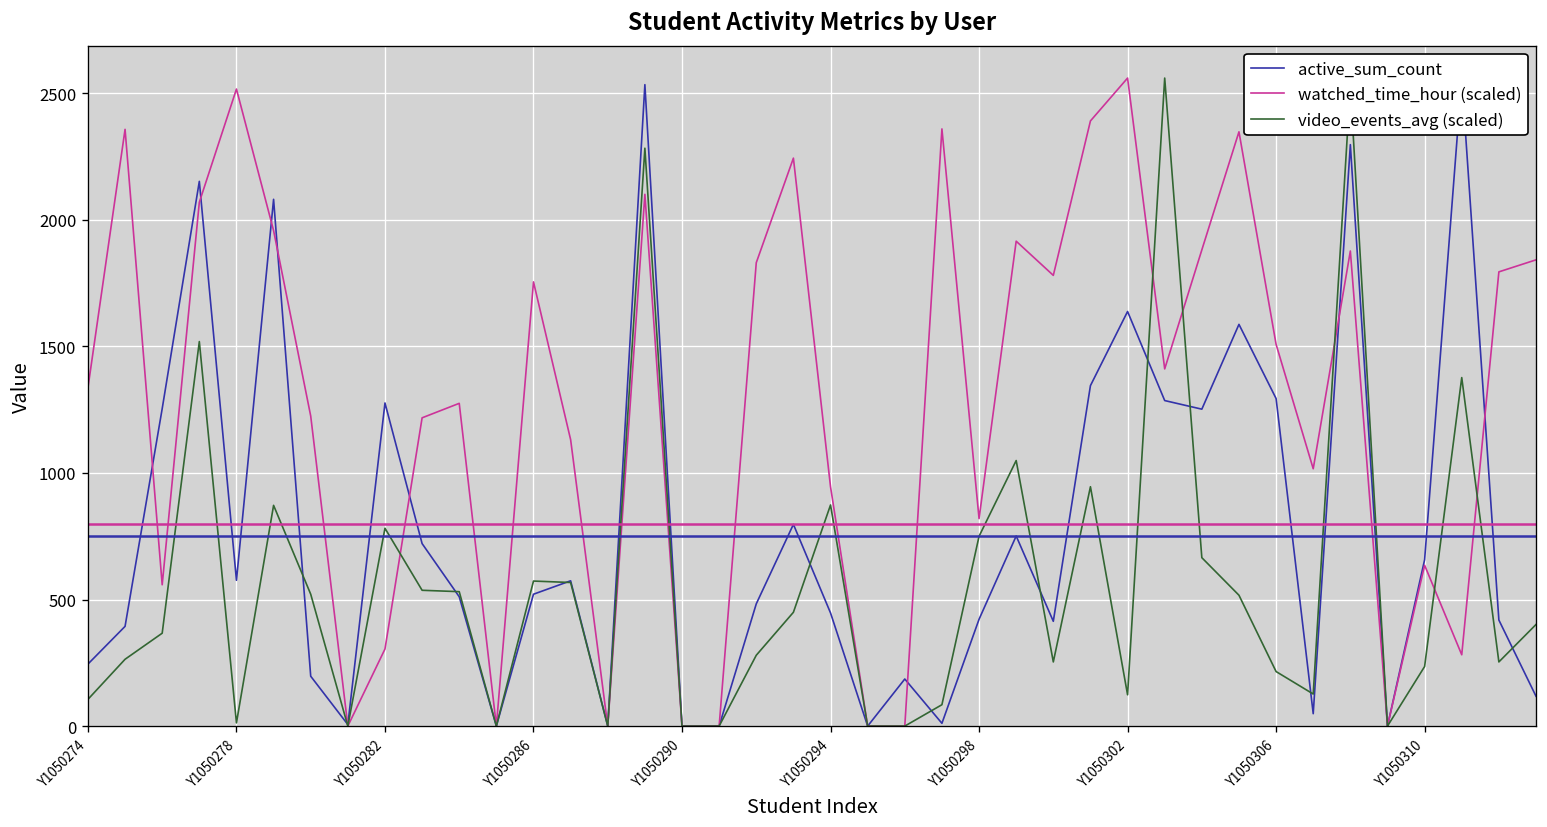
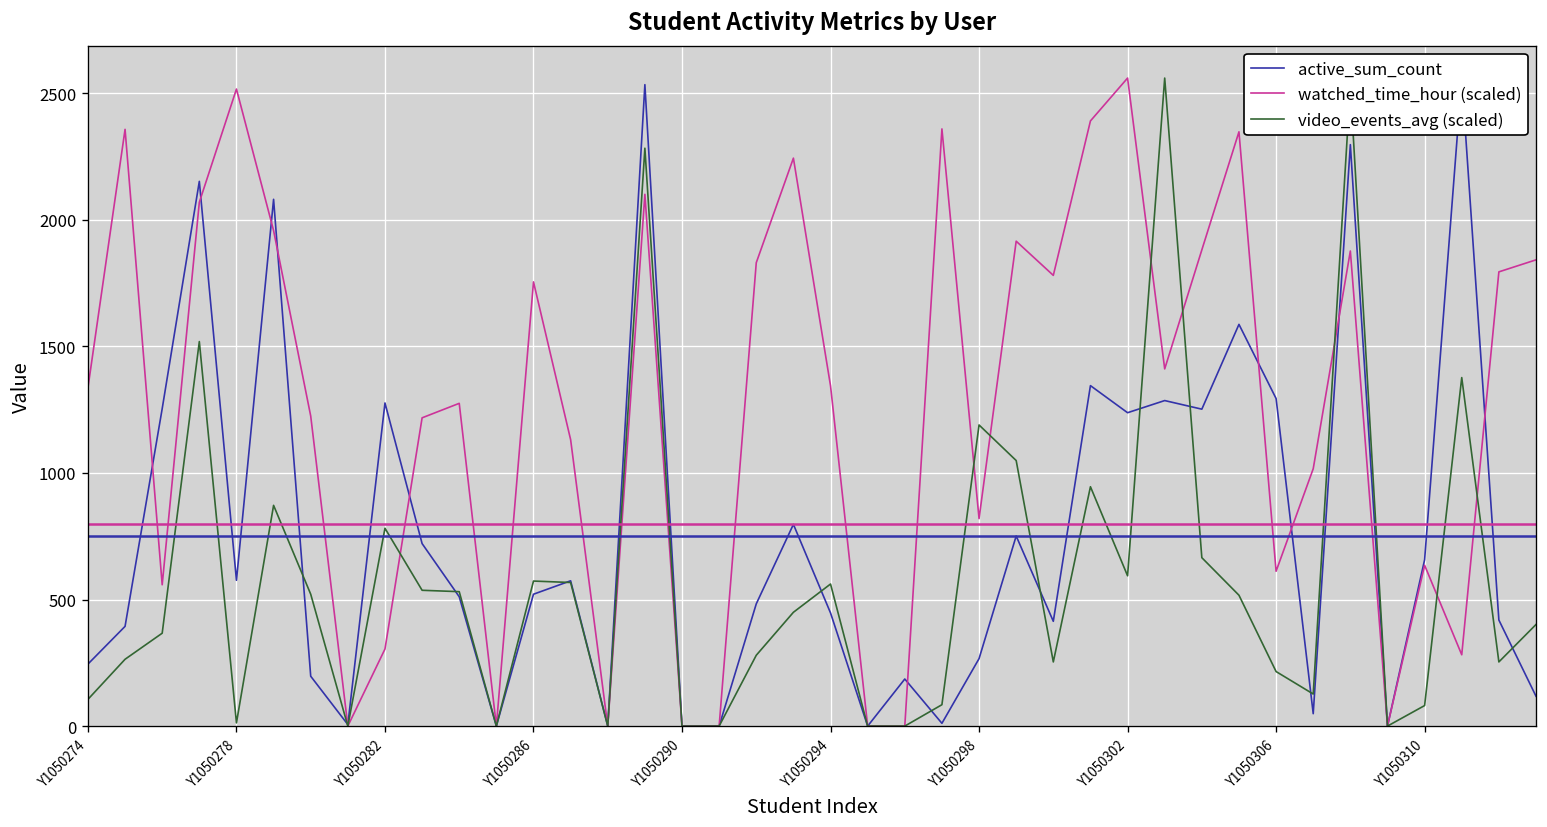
  {
    "active_sum_count": {
      "Y1050274": 250,
      "Y1050278": 580,
      "Y1050282": 1280,
      "Y1050286": 520,
      "Y1050294": 450,
-     "Y1050298": 420,
-     "Y1050302": 1640,
+     "Y1050298": 270,
+     "Y1050302": 1240,
      "Y1050306": 1290,
      "Y1050310": 660
    },
    "watched_time_hour (scaled)": {
      "Y1050274": 1340,
      "Y1050278": 2520,
      "Y1050282": 300,
      "Y1050286": 1750,
-     "Y1050294": 950,
+     "Y1050294": 1340,
      "Y1050298": 820,
      "Y1050302": 2560,
-     "Y1050306": 1510,
+     "Y1050306": 610,
      "Y1050310": 640
    },
    "video_events_avg (scaled)": {
      "Y1050274": 110,
      "Y1050278": 10,
      "Y1050282": 780,
      "Y1050286": 570,
-     "Y1050294": 870,
-     "Y1050298": 750,
-     "Y1050302": 120,
+     "Y1050294": 560,
+     "Y1050298": 1190,
+     "Y1050302": 590,
      "Y1050306": 220,
-     "Y1050310": 240
+     "Y1050310": 80
    }
  }
